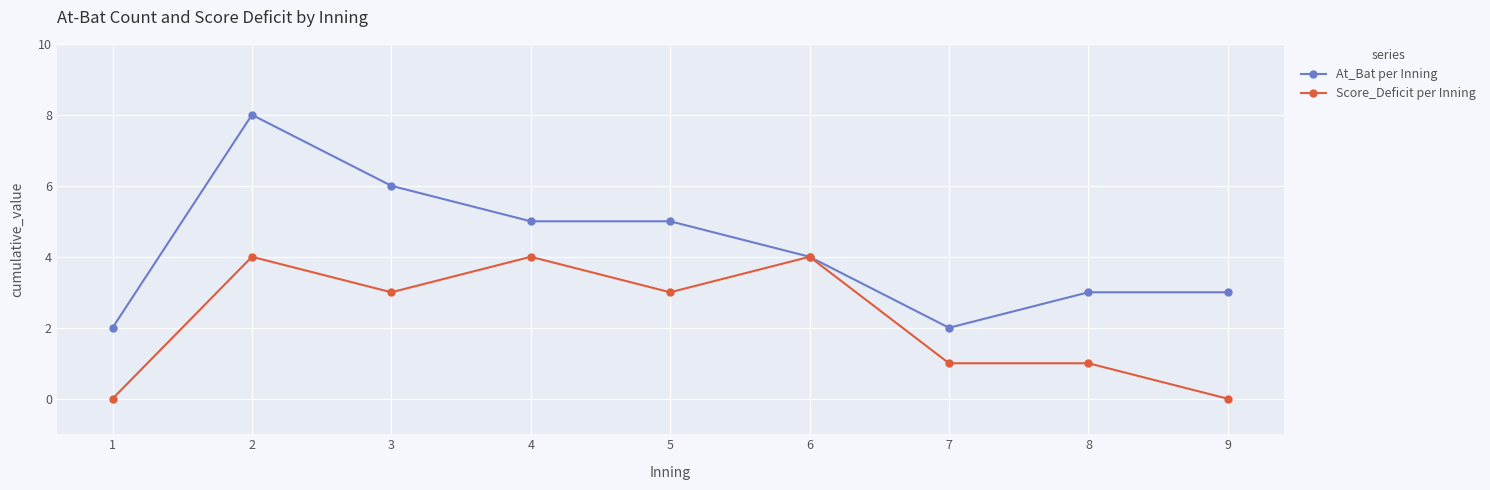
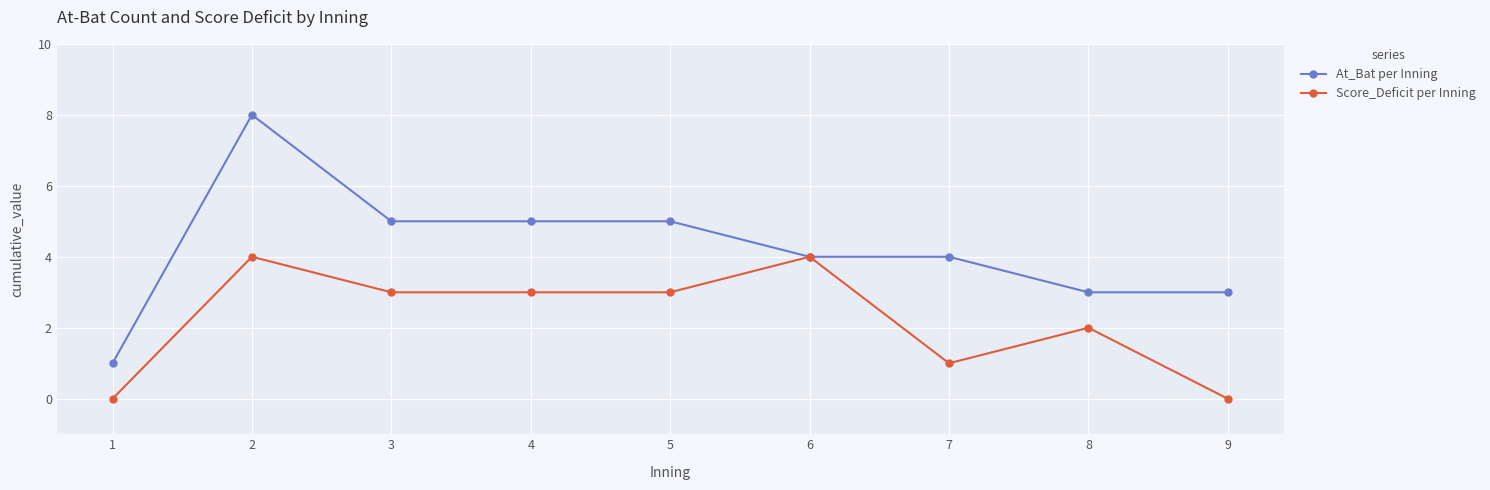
  {
    "At_Bat per Inning": {
-     "1": 2,
+     "1": 1,
      "2": 8,
-     "3": 6,
+     "3": 5,
      "4": 5,
      "5": 5,
-     "7": 2,
+     "7": 4,
      "8": 3,
      "9": 3
    },
    "Score_Deficit per Inning": {
      "1": 0,
      "2": 4,
      "3": 3,
-     "4": 4,
+     "4": 3,
      "5": 3,
      "7": 1,
-     "8": 1,
+     "8": 2,
      "9": 0
    }
  }
